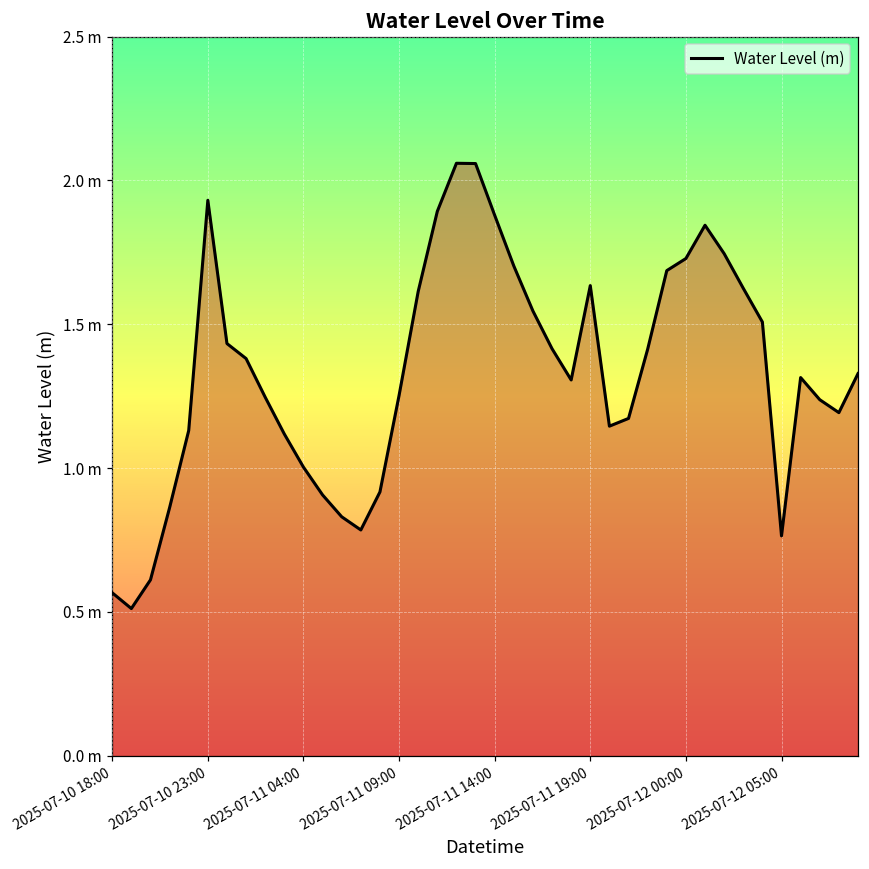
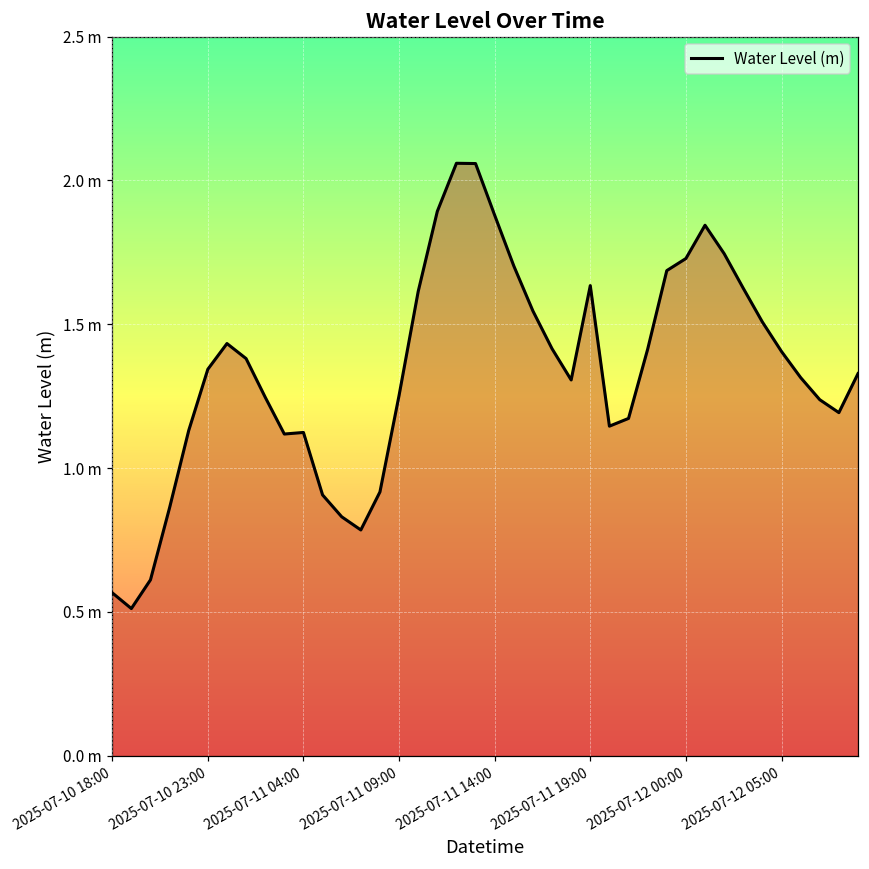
  {
    "2025-07-10 18:00": "0.57 m",
-   "2025-07-10 23:00": "1.93 m",
-   "2025-07-11 04:00": "1.00 m",
+   "2025-07-10 23:00": "1.34 m",
+   "2025-07-11 04:00": "1.12 m",
    "2025-07-11 09:00": "1.25 m",
    "2025-07-11 14:00": "1.88 m",
    "2025-07-11 19:00": "1.63 m",
    "2025-07-12 00:00": "1.73 m",
-   "2025-07-12 05:00": "0.76 m"
+   "2025-07-12 05:00": "1.41 m"
  }
